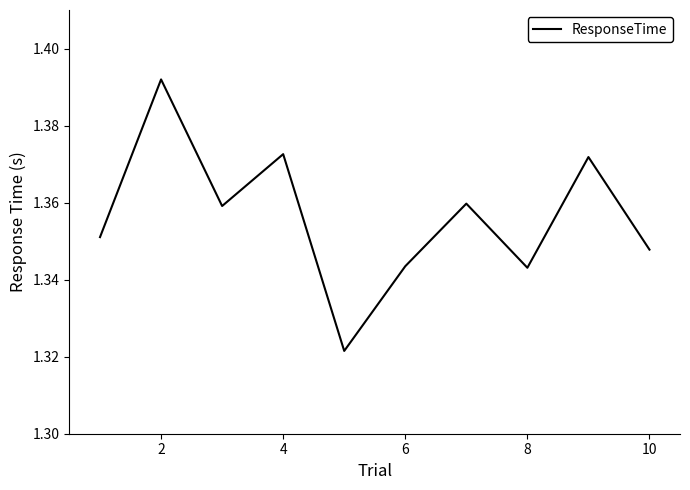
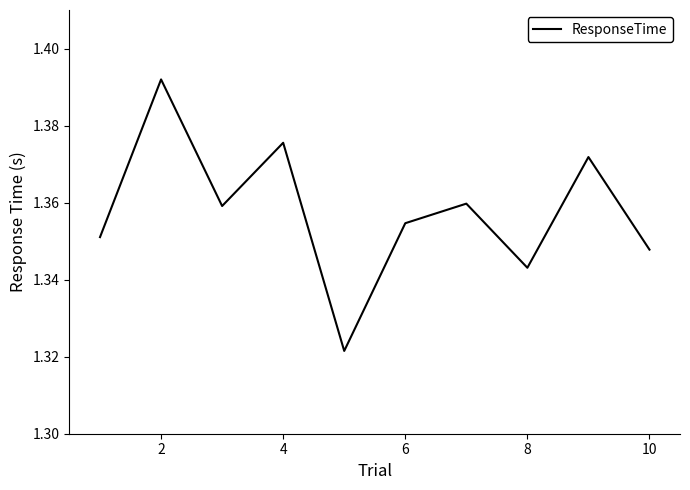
  {
    "2": 1.392,
-   "4": 1.373,
-   "6": 1.343,
+   "4": 1.376,
+   "6": 1.355,
    "8": 1.343,
    "10": 1.348
  }
